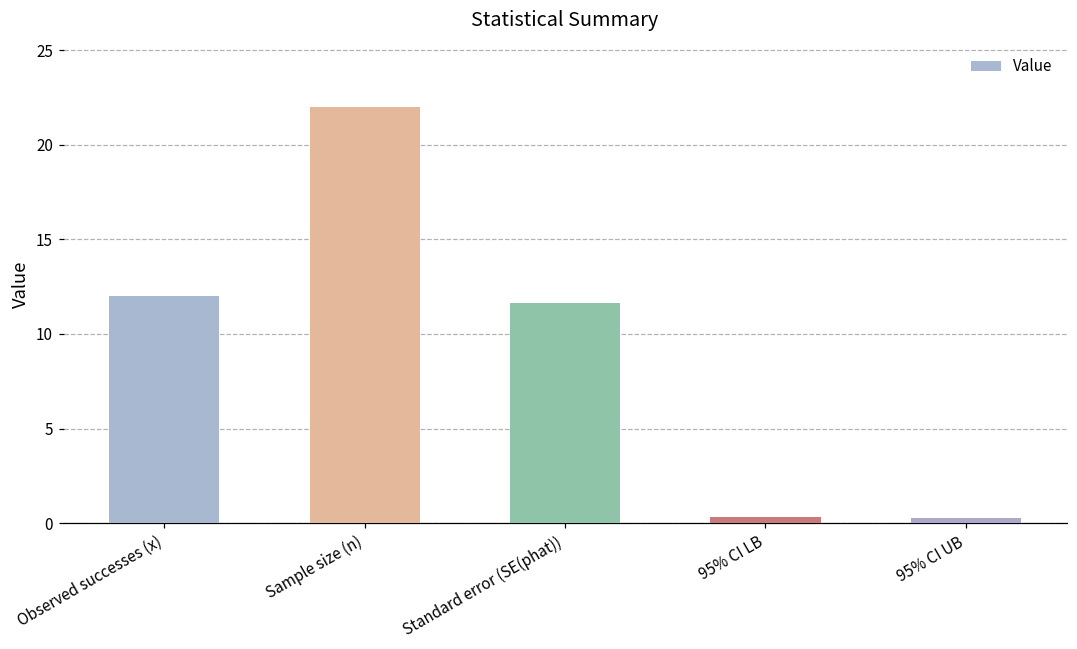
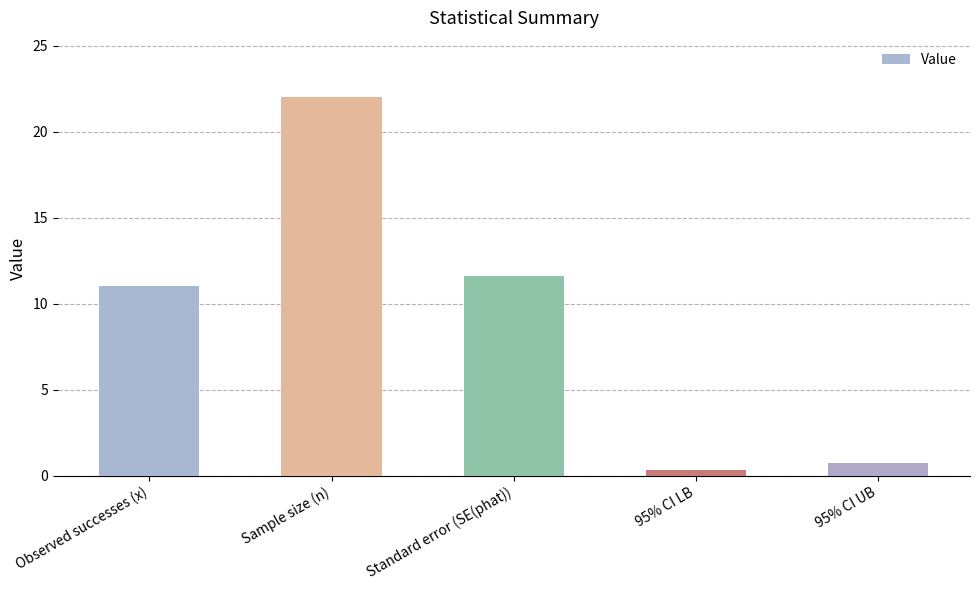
  {
-   "Observed successes (x)": 12,
+   "Observed successes (x)": 11,
    "Sample size (n)": 22.0,
    "Standard error (SE(phat))": 11.6,
    "95% CI LB": 0.3,
-   "95% CI UB": 0.3
+   "95% CI UB": 0.8
  }
